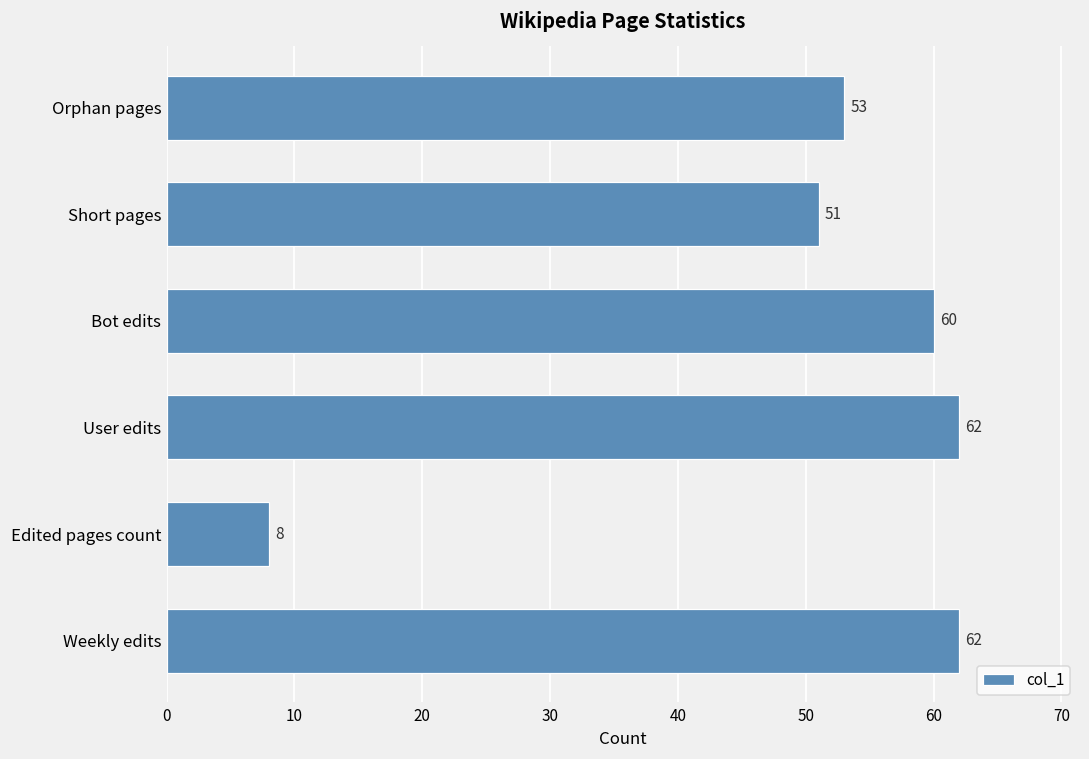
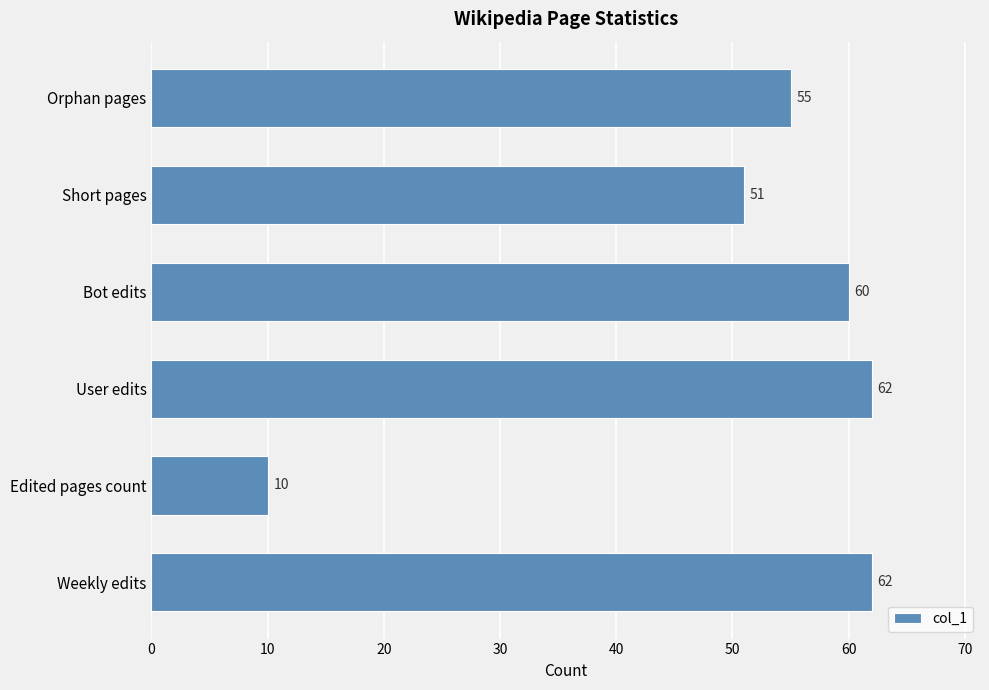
  {
-   "Orphan pages": 53,
+   "Orphan pages": 55,
    "Short pages": 51,
    "Bot edits": 60,
    "User edits": 62,
-   "Edited pages count": 8,
+   "Edited pages count": 10,
    "Weekly edits": 62
  }
